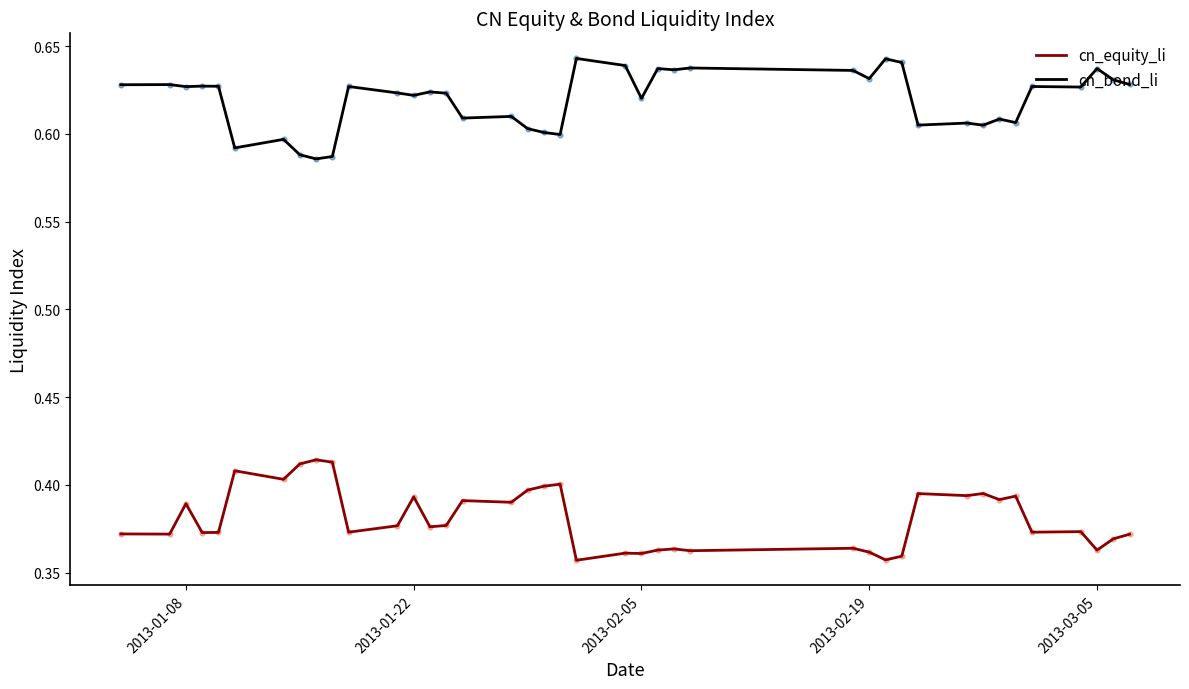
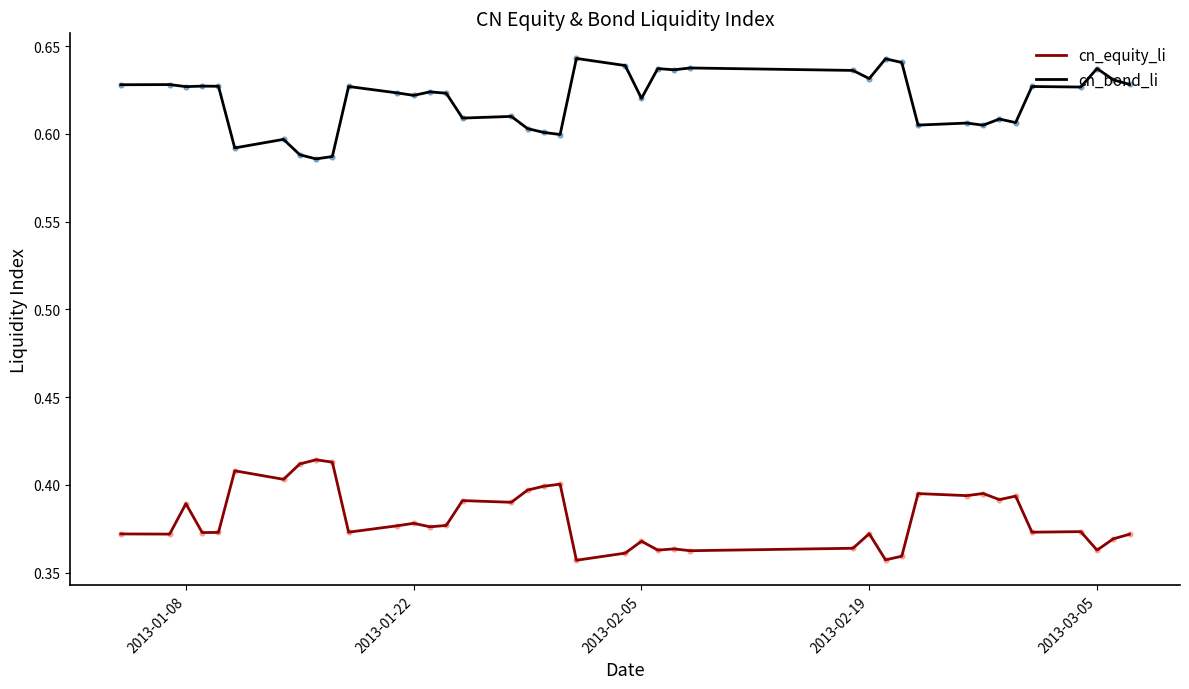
  {
    "cn_equity_li": {
      "2013-01-08": 0.389,
-     "2013-01-22": 0.393,
-     "2013-02-05": 0.361,
-     "2013-02-19": 0.362,
+     "2013-01-22": 0.378,
+     "2013-02-05": 0.368,
+     "2013-02-19": 0.372,
      "2013-03-05": 0.363
    },
    "cn_bond_li": {
      "2013-01-08": 0.627,
      "2013-01-22": 0.622,
      "2013-02-05": 0.620,
      "2013-02-19": 0.631,
      "2013-03-05": 0.637
    }
  }
